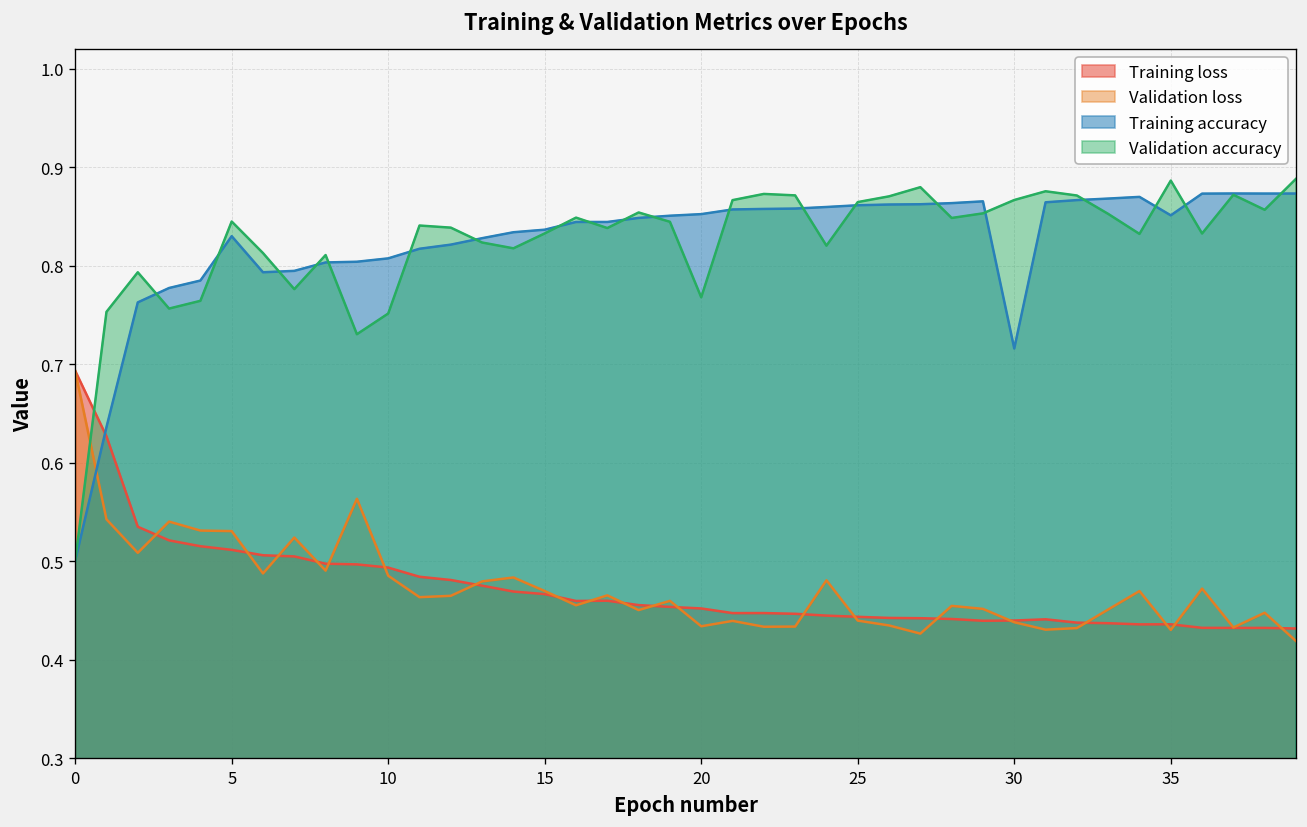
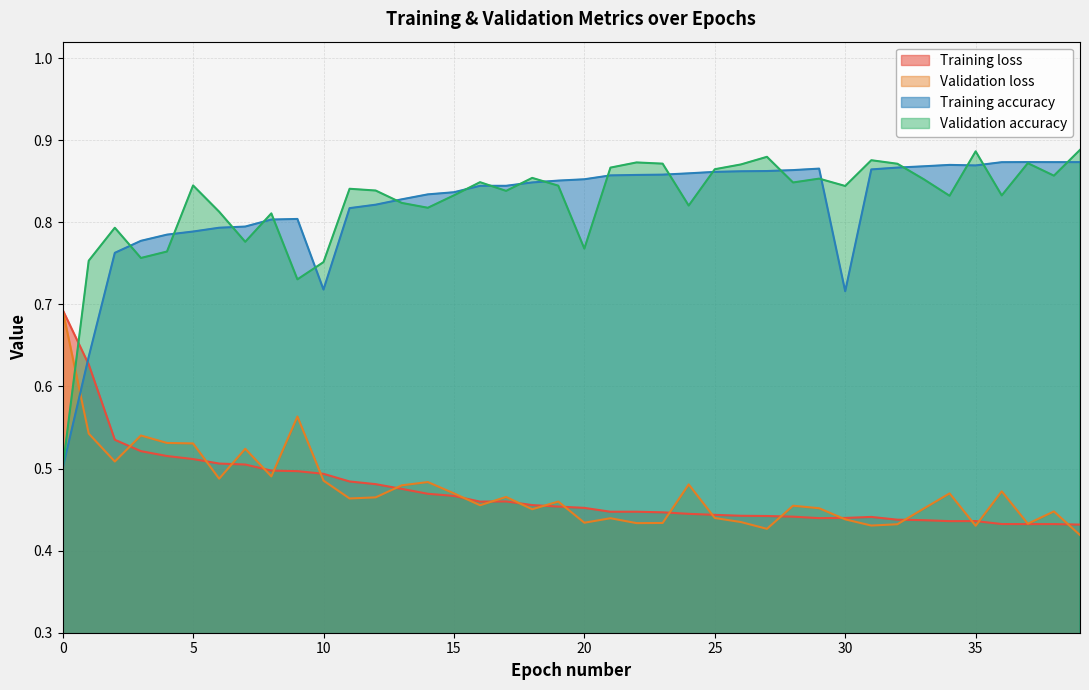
  {
    "Training accuracy": {
-     "5": 0.83,
-     "10": 0.81,
+     "5": 0.79,
+     "10": 0.72,
      "15": 0.84,
      "20": 0.85,
      "25": 0.86,
      "30": 0.72,
-     "35": 0.85
+     "35": 0.87
    },
    "Validation accuracy": {
      "5": 0.84,
      "10": 0.75,
      "15": 0.83,
      "20": 0.77,
      "25": 0.86,
-     "30": 0.87,
+     "30": 0.84,
      "35": 0.89
    }
  }
